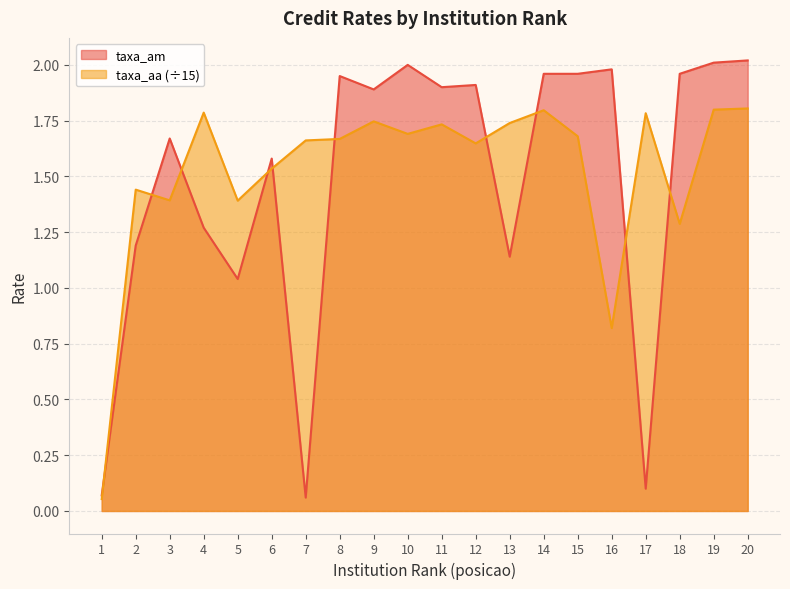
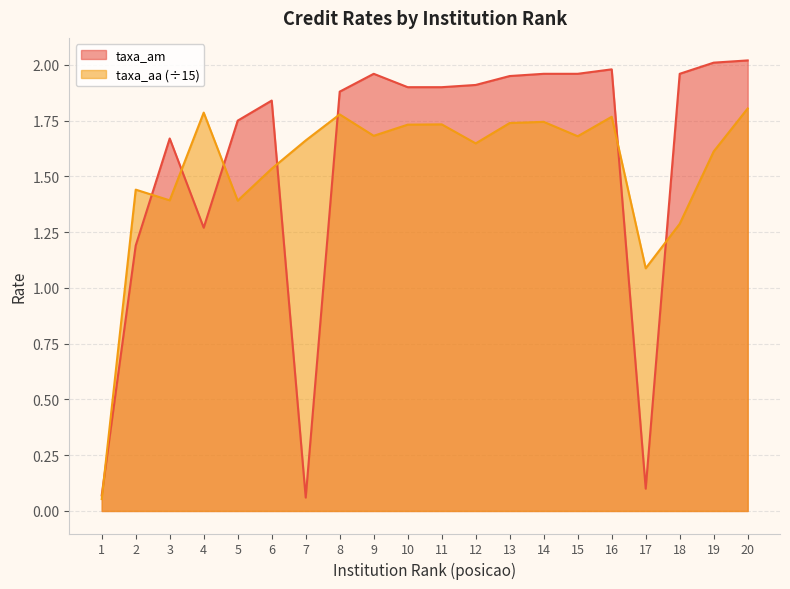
  {
    "taxa_am": {
      "1": 0.07,
      "2": 1.19,
      "3": 1.67,
      "4": 1.27,
-     "5": 1.04,
-     "6": 1.58,
+     "5": 1.75,
+     "6": 1.84,
      "7": 0.06,
-     "8": 1.95,
-     "9": 1.89,
-     "10": 2.0,
+     "8": 1.88,
+     "9": 1.96,
+     "10": 1.9,
      "11": 1.90,
      "12": 1.91,
-     "13": 1.14,
+     "13": 1.95,
      "14": 1.96,
      "15": 1.96,
      "16": 1.98,
      "17": 0.10,
      "18": 1.96,
      "19": 2.01,
      "20": 2.02
    },
    "taxa_aa (÷15)": {
      "1": 0.05,
      "2": 1.44,
      "3": 1.39,
      "4": 1.79,
      "5": 1.39,
      "6": 1.53,
      "7": 1.66,
-     "8": 1.67,
-     "9": 1.75,
-     "10": 1.69,
+     "8": 1.78,
+     "9": 1.68,
+     "10": 1.73,
      "11": 1.73,
      "12": 1.65,
      "13": 1.74,
-     "14": 1.80,
+     "14": 1.74,
      "15": 1.68,
-     "16": 0.82,
-     "17": 1.78,
+     "16": 1.77,
+     "17": 1.09,
      "18": 1.29,
-     "19": 1.80,
+     "19": 1.61,
      "20": 1.80
    }
  }
